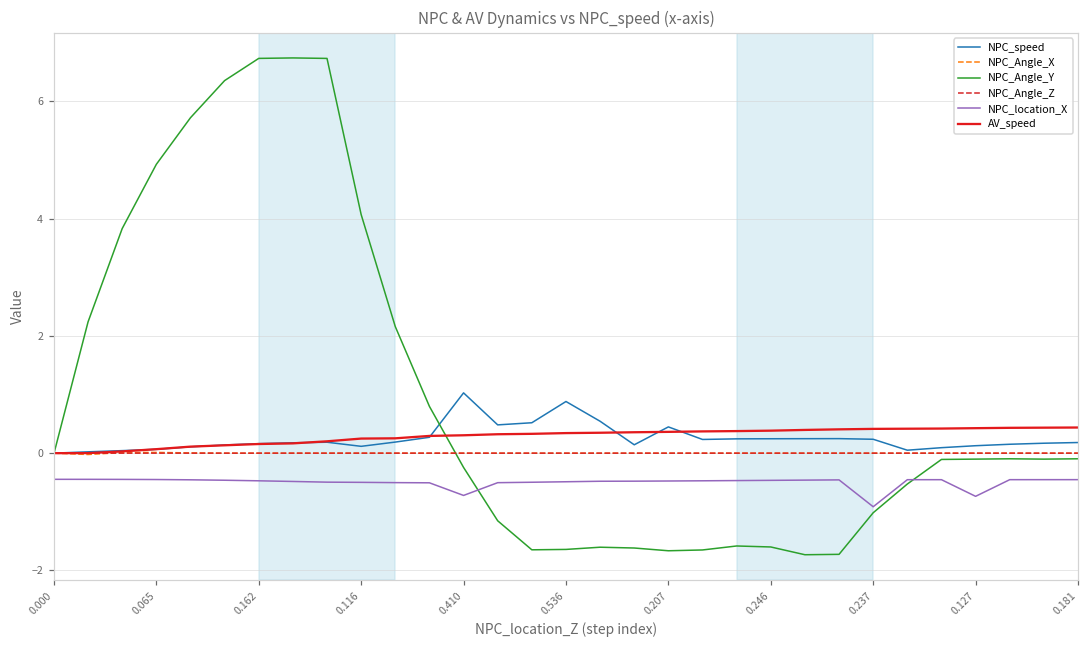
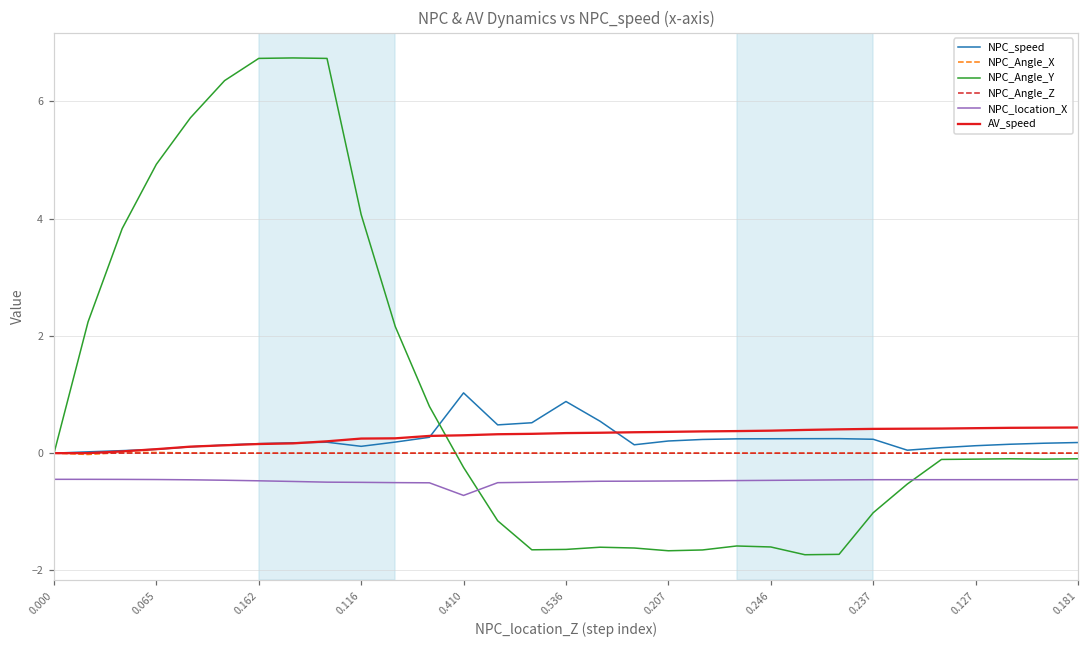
  {
    "NPC_speed": {
      "0.116": 0.1,
      "0.410": 1.0,
      "0.536": 0.9,
-     "0.207": 0.4,
+     "0.207": 0.2,
      "0.246": 0.2,
      "0.237": 0.2,
      "0.127": 0.1,
      "0.181": 0.2
    },
    "NPC_Angle_Y": {
      "0.065": 4.9,
      "0.162": 6.7,
      "0.116": 4.1,
      "0.410": -0.2,
      "0.536": -1.6,
      "0.207": -1.7,
      "0.246": -1.6,
      "0.237": -1.0,
      "0.127": -0.1,
      "0.181": -0.1
    },
    "NPC_location_X": {
      "0.000": -0.4,
      "0.065": -0.4,
      "0.162": -0.5,
      "0.116": -0.5,
      "0.410": -0.7,
      "0.536": -0.5,
      "0.207": -0.5,
      "0.246": -0.5,
-     "0.237": -0.9,
-     "0.127": -0.7,
+     "0.237": -0.5,
+     "0.127": -0.5,
      "0.181": -0.5
    }
  }
